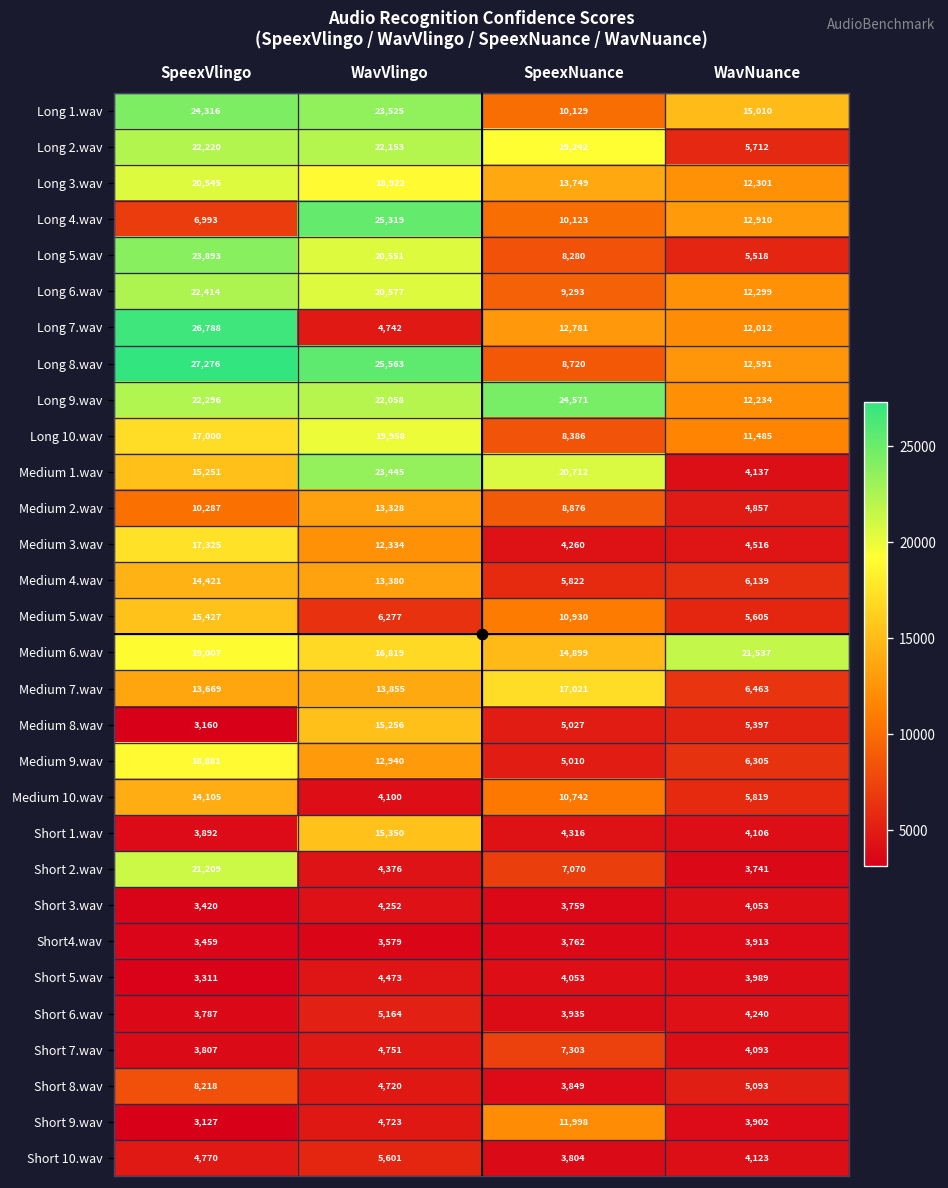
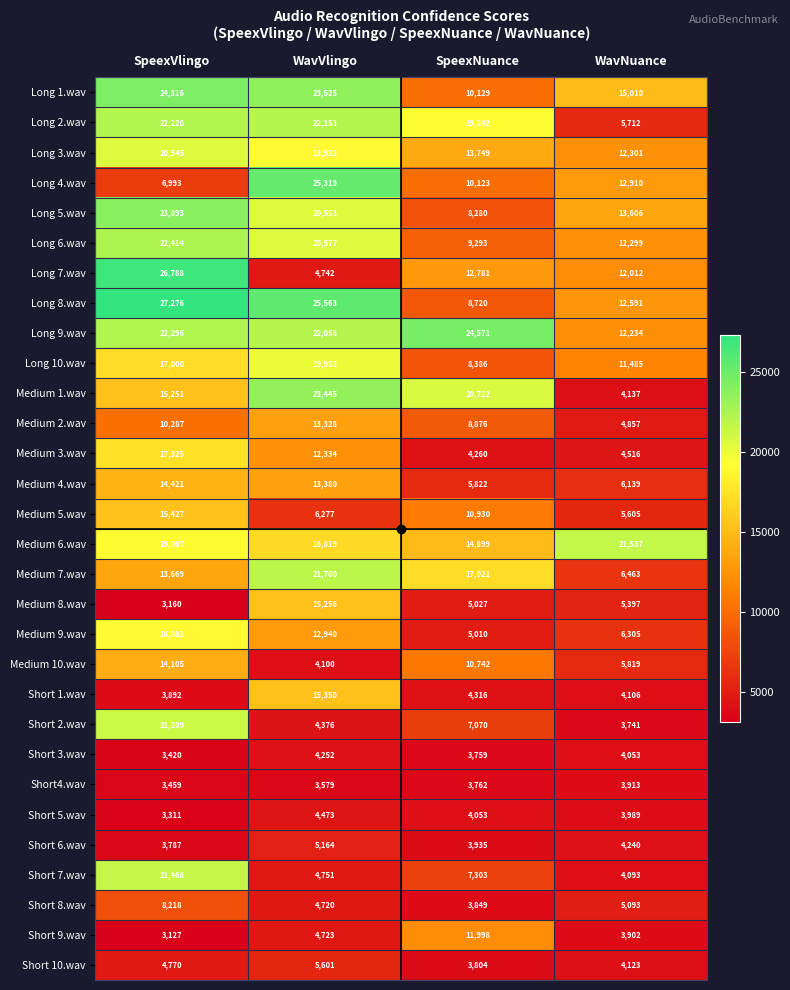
  {
    "Long 1.wav": {
      "SpeexVlingo": "24,316",
      "WavVlingo": "23,525",
      "SpeexNuance": "10,129",
      "WavNuance": "15,010"
    },
    "Long 2.wav": {
      "SpeexVlingo": "22,220",
      "WavVlingo": "22,153",
      "SpeexNuance": "19,242",
      "WavNuance": "5,712"
    },
    "Long 3.wav": {
      "SpeexVlingo": "20,545",
      "WavVlingo": "18,922",
      "SpeexNuance": "13,749",
      "WavNuance": "12,301"
    },
    "Long 4.wav": {
      "SpeexVlingo": "6,993",
      "WavVlingo": "25,319",
      "SpeexNuance": "10,123",
      "WavNuance": "12,910"
    },
    "Long 5.wav": {
      "SpeexVlingo": "23,893",
      "WavVlingo": "20,551",
      "SpeexNuance": "8,280",
-     "WavNuance": "5,518"
+     "WavNuance": "13,606"
    },
    "Long 6.wav": {
      "SpeexVlingo": "22,414",
      "WavVlingo": "20,577",
      "SpeexNuance": "9,293",
      "WavNuance": "12,299"
    },
    "Long 7.wav": {
      "SpeexVlingo": "26,788",
      "WavVlingo": "4,742",
      "SpeexNuance": "12,781",
      "WavNuance": "12,012"
    },
    "Long 8.wav": {
      "SpeexVlingo": "27,276",
      "WavVlingo": "25,563",
      "SpeexNuance": "8,720",
      "WavNuance": "12,591"
    },
    "Long 9.wav": {
      "SpeexVlingo": "22,296",
      "WavVlingo": "22,058",
      "SpeexNuance": "24,571",
      "WavNuance": "12,234"
    },
    "Long 10.wav": {
      "SpeexVlingo": "17,000",
      "WavVlingo": "19,958",
      "SpeexNuance": "8,386",
      "WavNuance": "11,485"
    },
    "Medium 1.wav": {
      "SpeexVlingo": "15,251",
      "WavVlingo": "23,445",
      "SpeexNuance": "20,712",
      "WavNuance": "4,137"
    },
    "Medium 2.wav": {
      "SpeexVlingo": "10,287",
      "WavVlingo": "13,328",
      "SpeexNuance": "8,876",
      "WavNuance": "4,857"
    },
    "Medium 3.wav": {
      "SpeexVlingo": "17,325",
      "WavVlingo": "12,334",
      "SpeexNuance": "4,260",
      "WavNuance": "4,516"
    },
    "Medium 4.wav": {
      "SpeexVlingo": "14,421",
      "WavVlingo": "13,380",
      "SpeexNuance": "5,822",
      "WavNuance": "6,139"
    },
    "Medium 5.wav": {
      "SpeexVlingo": "15,427",
      "WavVlingo": "6,277",
      "SpeexNuance": "10,930",
      "WavNuance": "5,605"
    },
    "Medium 6.wav": {
      "SpeexVlingo": "19,007",
      "WavVlingo": "16,819",
      "SpeexNuance": "14,899",
      "WavNuance": "21,537"
    },
    "Medium 7.wav": {
      "SpeexVlingo": "13,669",
-     "WavVlingo": "13,855",
+     "WavVlingo": "21,760",
      "SpeexNuance": "17,021",
      "WavNuance": "6,463"
    },
    "Medium 8.wav": {
      "SpeexVlingo": "3,160",
      "WavVlingo": "15,256",
      "SpeexNuance": "5,027",
      "WavNuance": "5,397"
    },
    "Medium 9.wav": {
      "SpeexVlingo": "18,881",
      "WavVlingo": "12,940",
      "SpeexNuance": "5,010",
      "WavNuance": "6,305"
    },
    "Medium 10.wav": {
      "SpeexVlingo": "14,105",
      "WavVlingo": "4,100",
      "SpeexNuance": "10,742",
      "WavNuance": "5,819"
    },
    "Short 1.wav": {
      "SpeexVlingo": "3,892",
      "WavVlingo": "15,350",
      "SpeexNuance": "4,316",
      "WavNuance": "4,106"
    },
    "Short 2.wav": {
      "SpeexVlingo": "21,209",
      "WavVlingo": "4,376",
      "SpeexNuance": "7,070",
      "WavNuance": "3,741"
    },
    "Short 3.wav": {
      "SpeexVlingo": "3,420",
      "WavVlingo": "4,252",
      "SpeexNuance": "3,759",
      "WavNuance": "4,053"
    },
    "Short4.wav": {
      "SpeexVlingo": "3,459",
      "WavVlingo": "3,579",
      "SpeexNuance": "3,762",
      "WavNuance": "3,913"
    },
    "Short 5.wav": {
      "SpeexVlingo": "3,311",
      "WavVlingo": "4,473",
      "SpeexNuance": "4,053",
      "WavNuance": "3,989"
    },
    "Short 6.wav": {
      "SpeexVlingo": "3,787",
      "WavVlingo": "5,164",
      "SpeexNuance": "3,935",
      "WavNuance": "4,240"
    },
    "Short 7.wav": {
-     "SpeexVlingo": "3,807",
+     "SpeexVlingo": "21,468",
      "WavVlingo": "4,751",
      "SpeexNuance": "7,303",
      "WavNuance": "4,093"
    },
    "Short 8.wav": {
      "SpeexVlingo": "8,218",
      "WavVlingo": "4,720",
      "SpeexNuance": "3,849",
      "WavNuance": "5,093"
    },
    "Short 9.wav": {
      "SpeexVlingo": "3,127",
      "WavVlingo": "4,723",
      "SpeexNuance": "11,998",
      "WavNuance": "3,902"
    },
    "Short 10.wav": {
      "SpeexVlingo": "4,770",
      "WavVlingo": "5,601",
      "SpeexNuance": "3,804",
      "WavNuance": "4,123"
    }
  }
